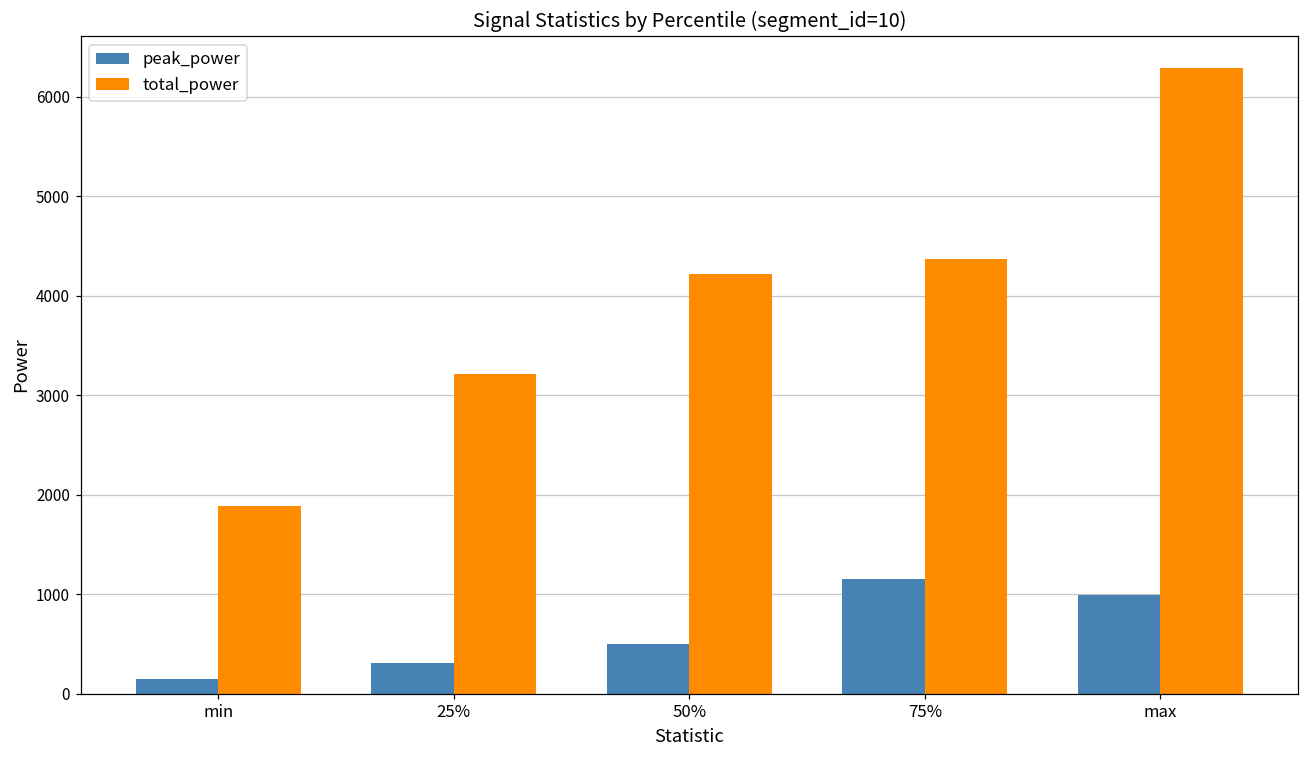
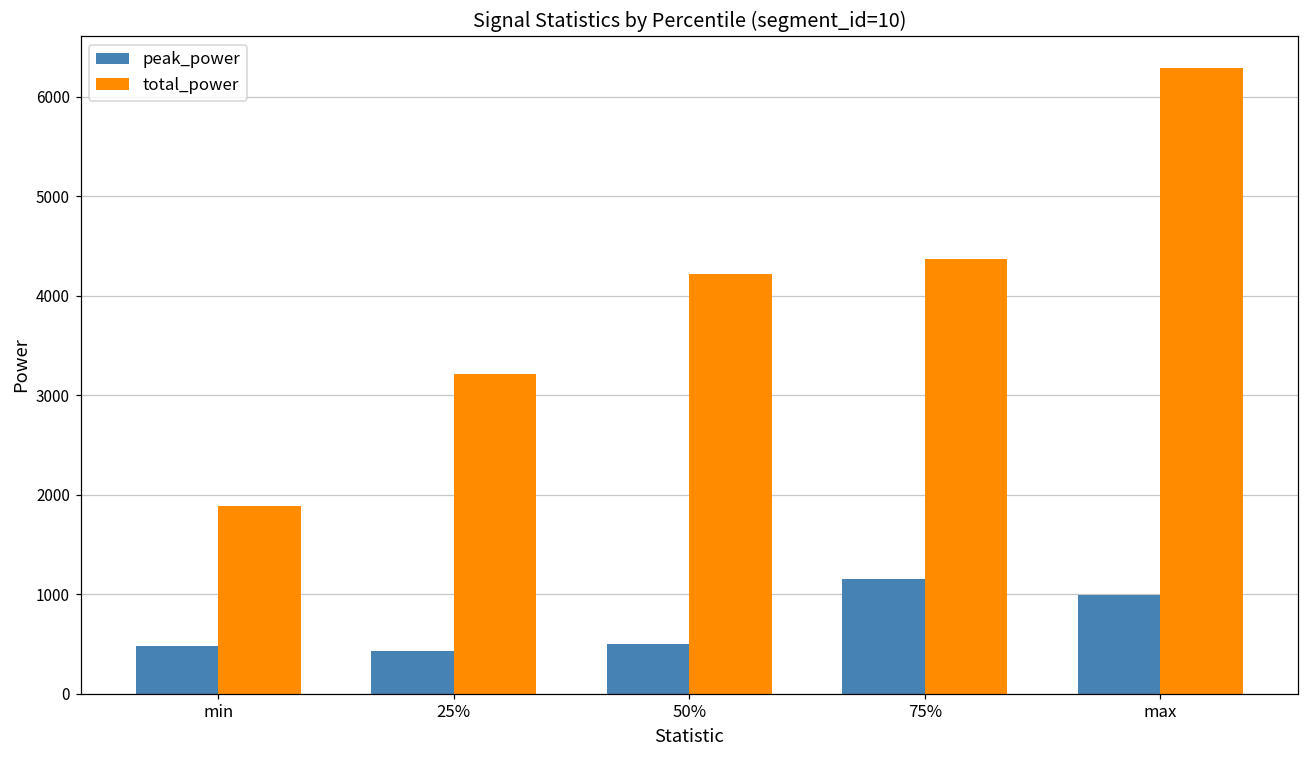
  {
    "peak_power": {
-     "min": 200,
-     "25%": 300,
+     "min": 500,
+     "25%": 400,
      "50%": 500,
      "75%": 1100,
      "max": 1000
    },
    "total_power": {
      "min": 1900,
      "25%": 3200,
      "50%": 4200,
      "75%": 4400,
      "max": 6300
    }
  }
